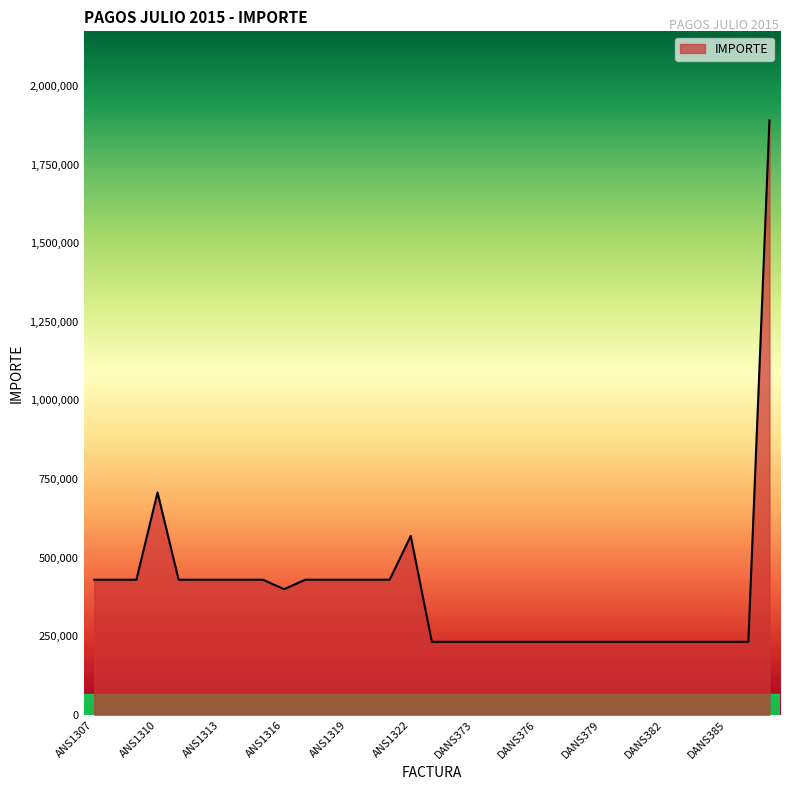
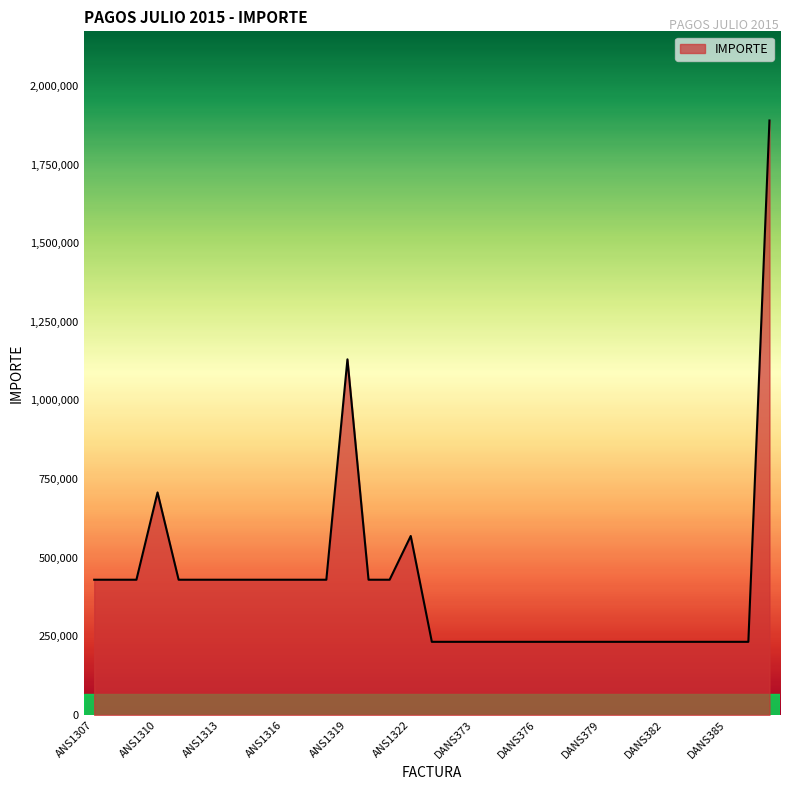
  {
    "ANS1307": "430,000",
    "ANS1310": "710,000",
    "ANS1313": "430,000",
-   "ANS1316": "400,000",
-   "ANS1319": "430,000",
+   "ANS1316": "430,000",
+   "ANS1319": "1,130,000",
    "ANS1322": "570,000",
    "DANS373": "230,000",
    "DANS376": "230,000",
    "DANS379": "230,000",
    "DANS382": "230,000",
    "DANS385": "230,000"
  }
